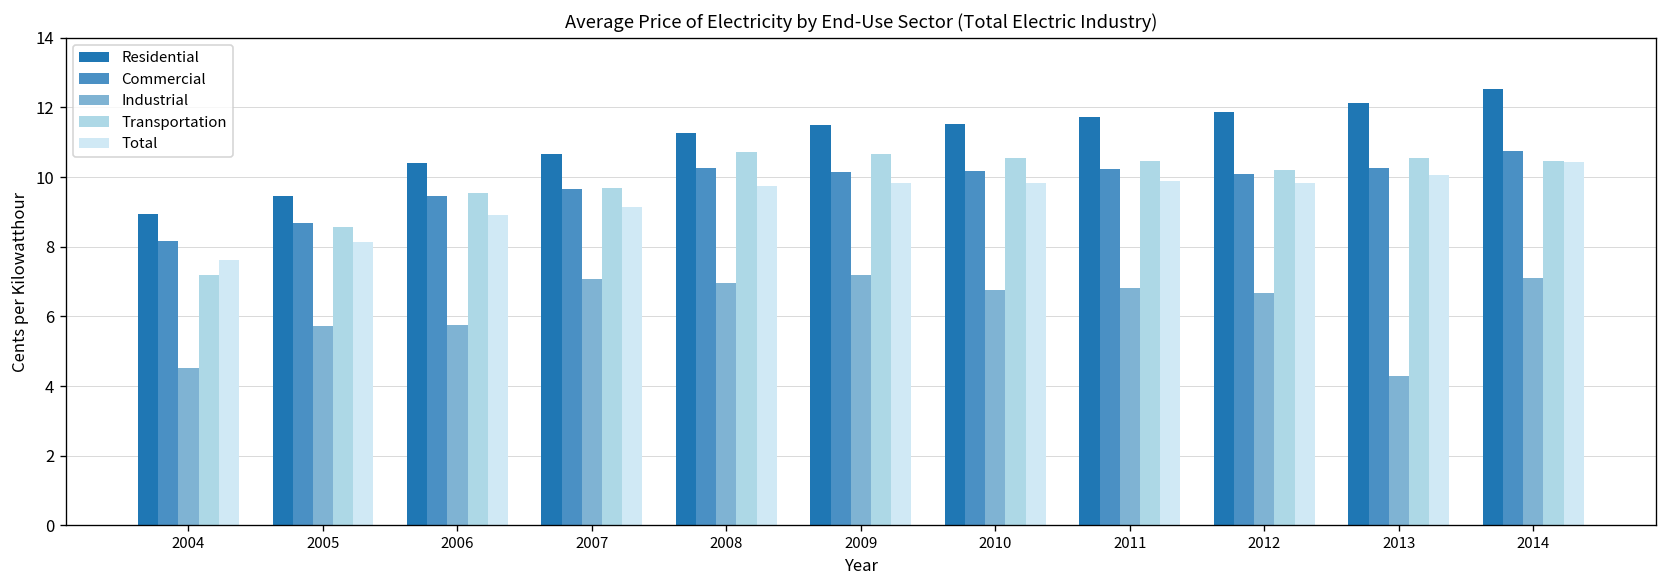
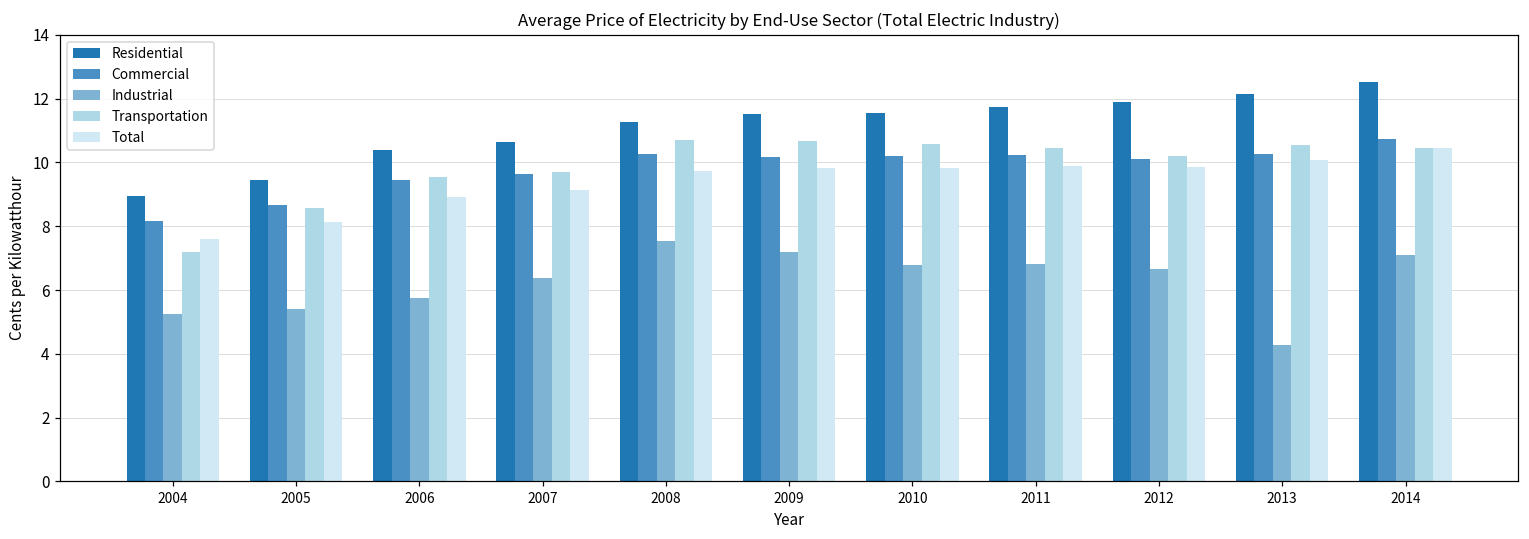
  {
    "Industrial": {
-     "2004": 4.5,
-     "2005": 5.7,
+     "2004": 5.3,
+     "2005": 5.4,
      "2006": 5.8,
-     "2007": 7.1,
-     "2008": 7.0,
+     "2007": 6.4,
+     "2008": 7.6,
      "2009": 7.2,
      "2010": 6.8,
      "2011": 6.8,
      "2012": 6.7,
      "2013": 4.3,
      "2014": 7.1
    }
  }
